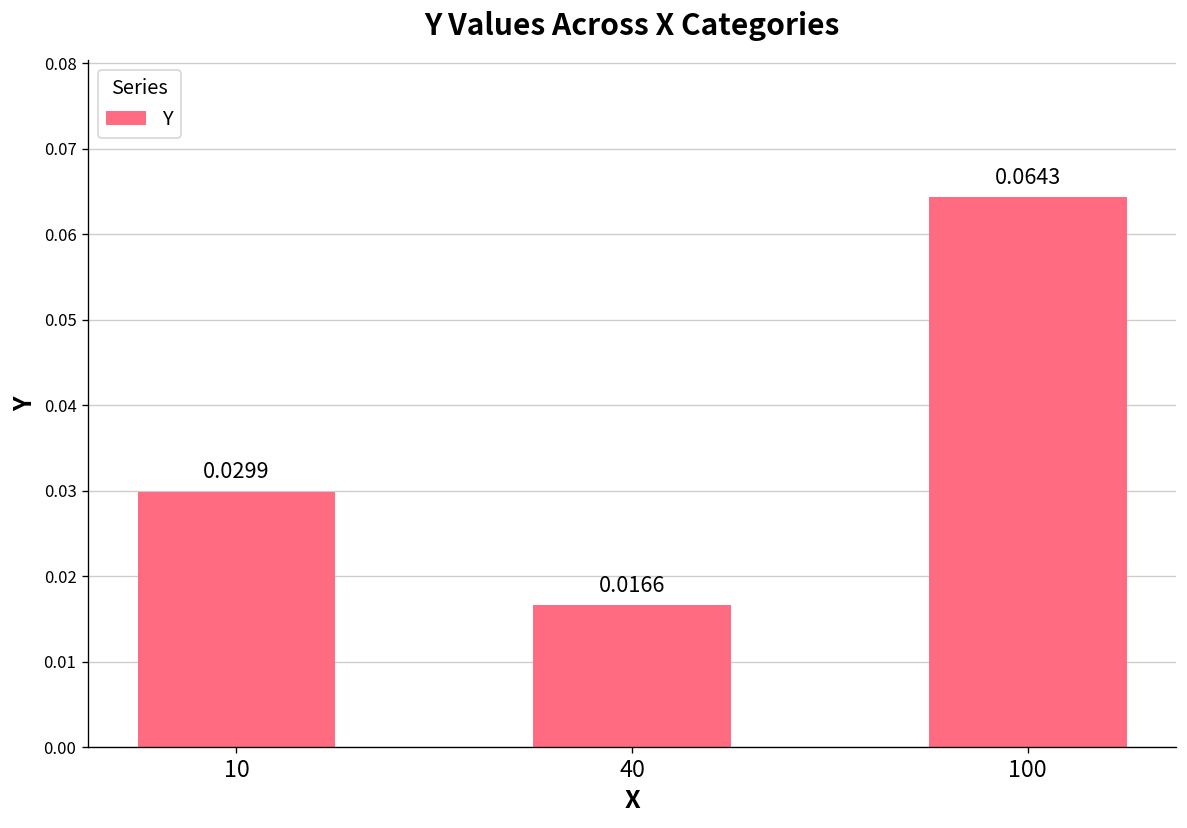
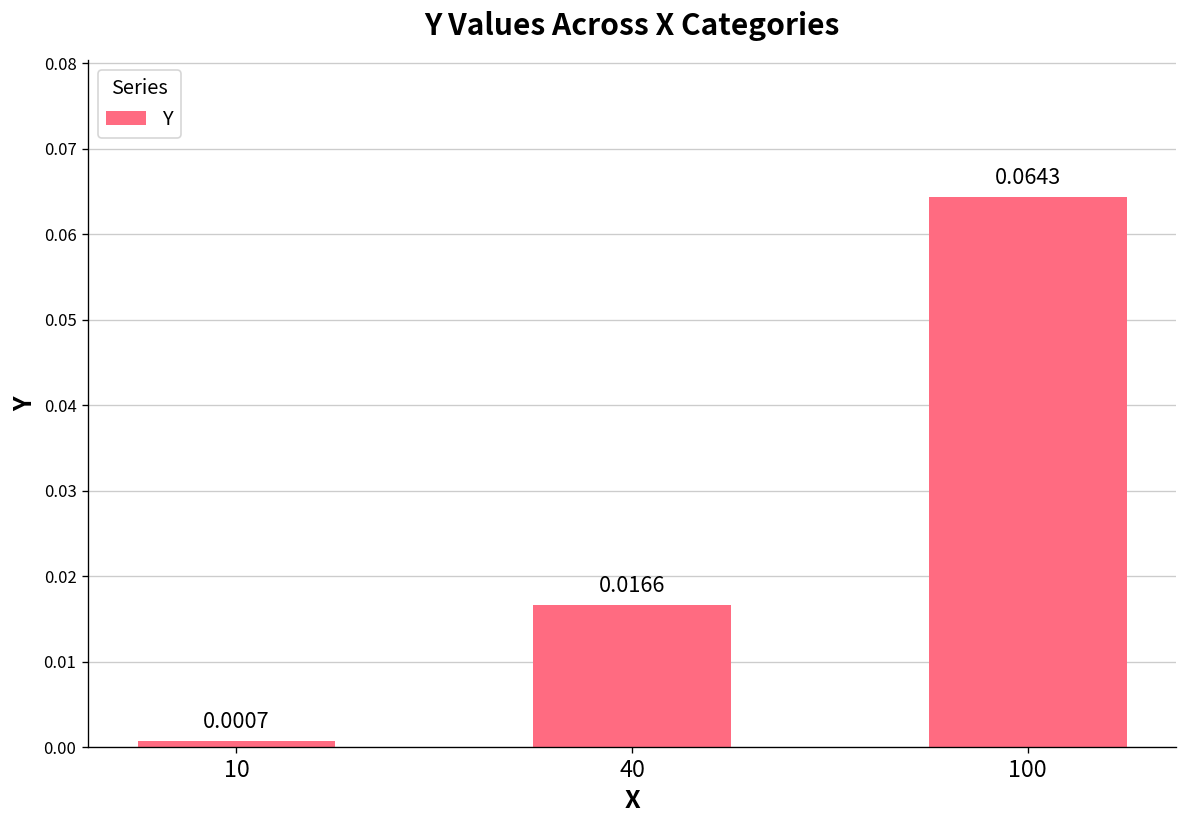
  {
-   "10": 0.0299,
+   "10": 0.0007,
    "40": 0.0166,
    "100": 0.0643
  }
